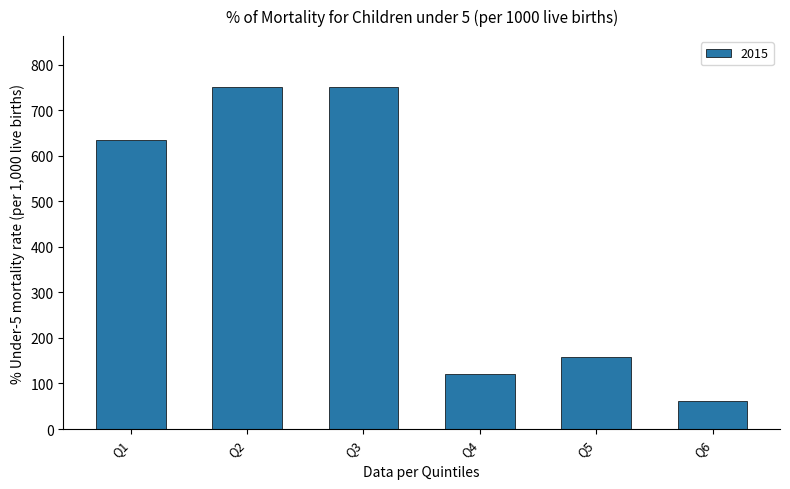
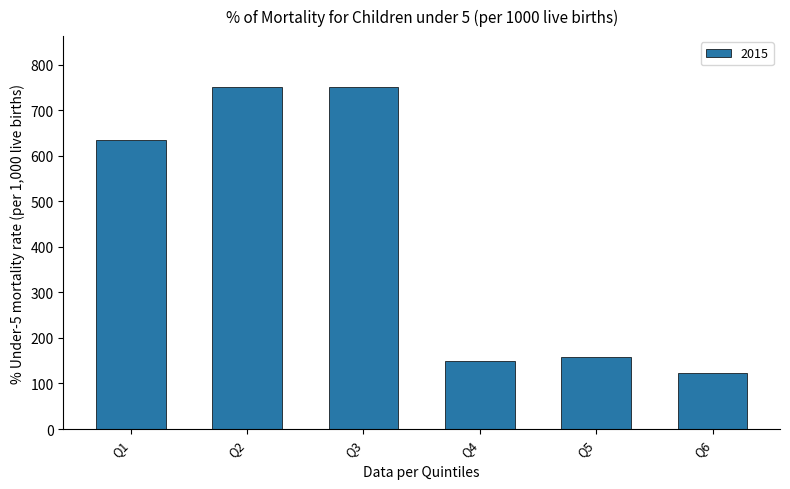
  {
    "Q1": 630,
    "Q2": 750,
    "Q3": 750,
-   "Q4": 120,
+   "Q4": 150,
    "Q5": 160,
-   "Q6": 60
+   "Q6": 120
  }
